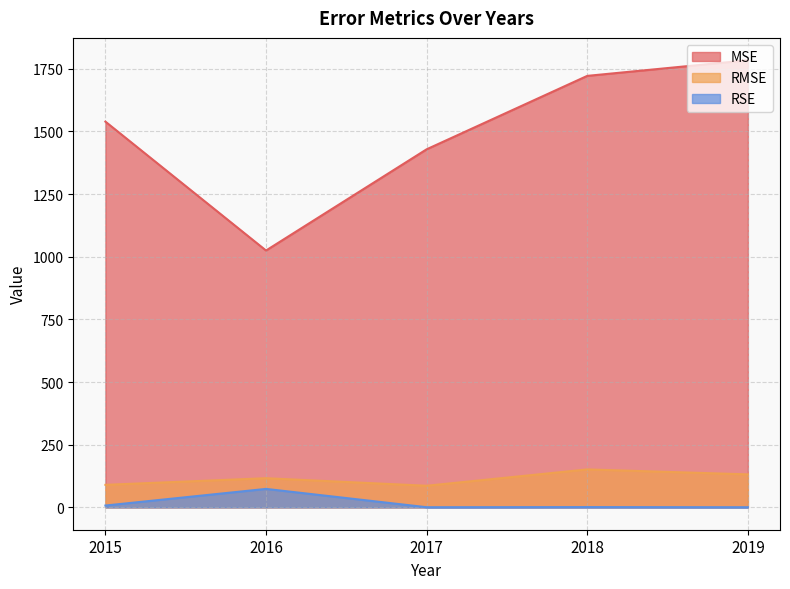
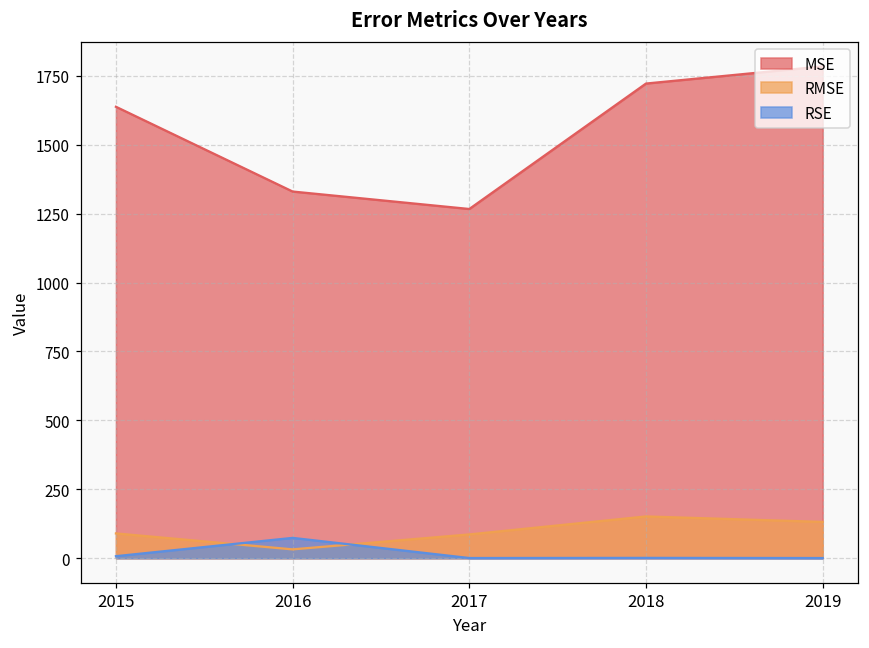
  {
    "MSE": {
-     "2015": 1540,
-     "2016": 1020,
-     "2017": 1430,
+     "2015": 1640,
+     "2016": 1330,
+     "2017": 1270,
      "2018": 1720
    },
    "RMSE": {
      "2015": 90,
-     "2016": 120,
+     "2016": 30,
      "2017": 90,
      "2018": 150,
      "2019": 130
    },
    "RSE": {
      "2015": 10,
      "2016": 70,
      "2017": 0,
      "2018": 0,
      "2019": 0
    }
  }
